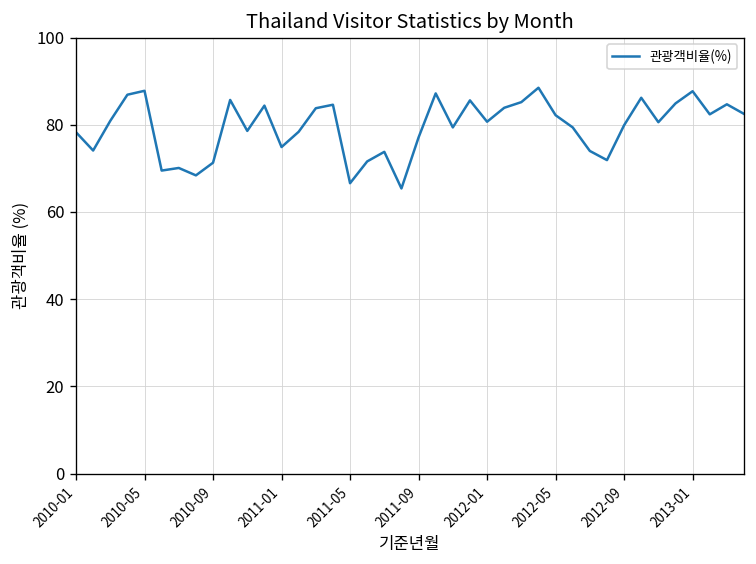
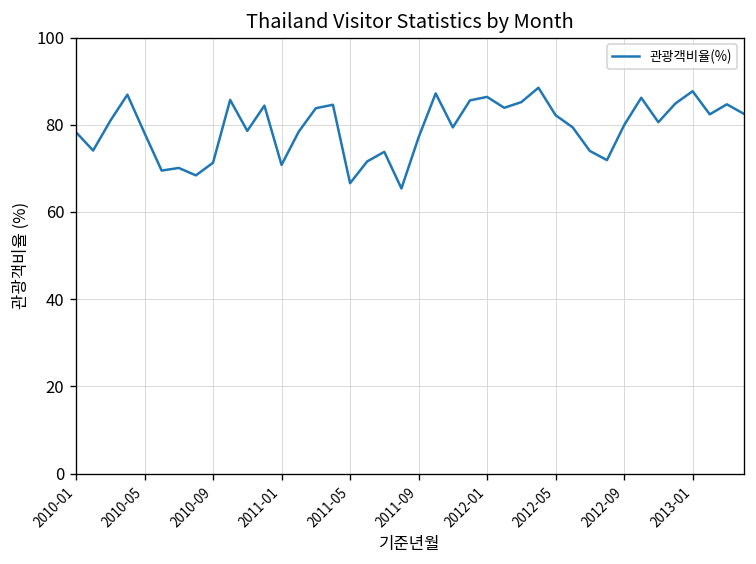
  {
    "2010-01": 78,
-   "2010-05": 88,
+   "2010-05": 78,
    "2010-09": 71,
-   "2011-01": 75,
+   "2011-01": 71,
    "2011-05": 67,
    "2011-09": 77,
-   "2012-01": 81,
+   "2012-01": 86,
    "2012-05": 82,
    "2012-09": 80,
    "2013-01": 88
  }
